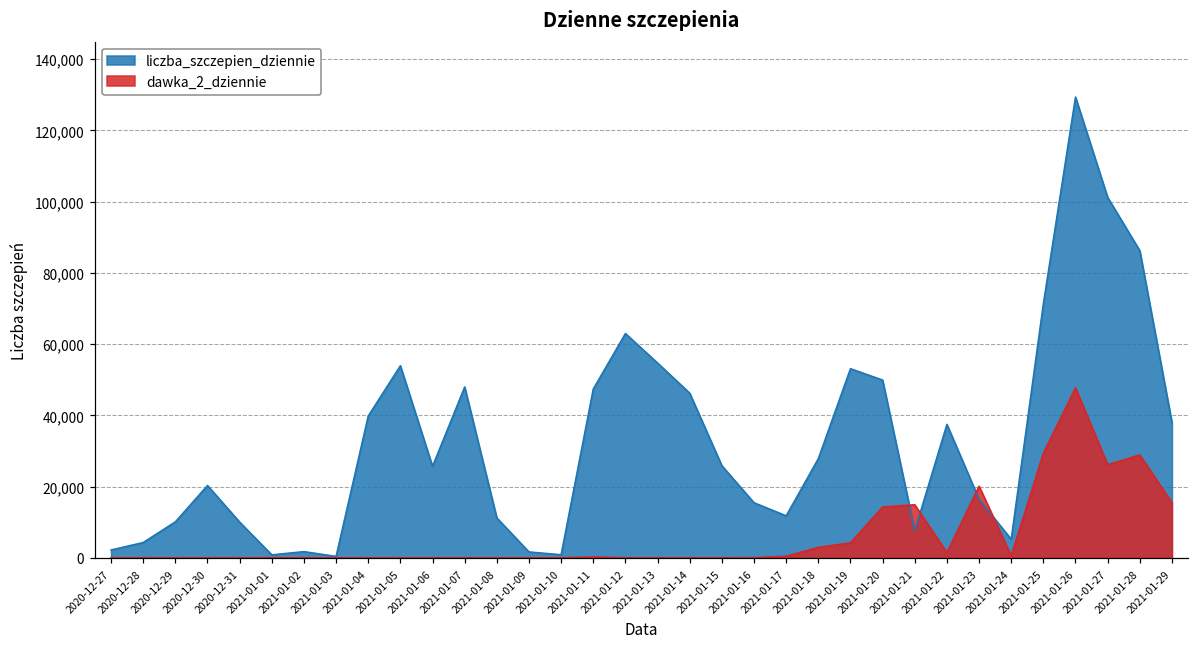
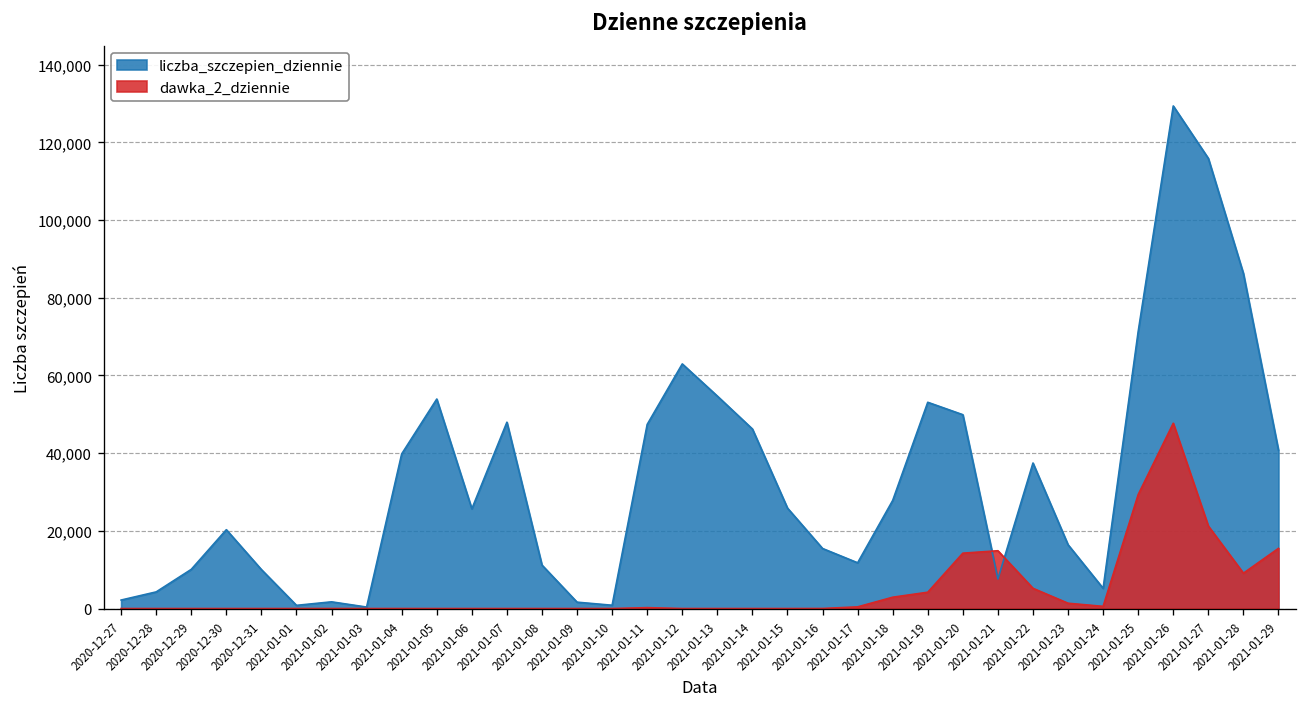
  {
    "liczba_szczepien_dziennie": {
      "2020-12-27": "2,000",
      "2020-12-28": "4,000",
      "2020-12-29": "10,000",
      "2020-12-30": "20,000",
      "2020-12-31": "10,000",
      "2021-01-01": "1,000",
      "2021-01-02": "2,000",
      "2021-01-04": "40,000",
      "2021-01-05": "54,000",
      "2021-01-06": "26,000",
      "2021-01-07": "48,000",
      "2021-01-08": "11,000",
      "2021-01-09": "2,000",
      "2021-01-10": "1,000",
      "2021-01-11": "47,000",
      "2021-01-12": "63,000",
      "2021-01-13": "55,000",
      "2021-01-14": "46,000",
      "2021-01-15": "26,000",
      "2021-01-16": "15,000",
      "2021-01-17": "12,000",
      "2021-01-18": "28,000",
      "2021-01-19": "53,000",
      "2021-01-20": "50,000",
      "2021-01-21": "8,000",
      "2021-01-22": "37,000",
      "2021-01-23": "16,000",
      "2021-01-24": "5,000",
      "2021-01-25": "71,000",
      "2021-01-26": "129,000",
-     "2021-01-27": "101,000",
+     "2021-01-27": "116,000",
      "2021-01-28": "86,000",
-     "2021-01-29": "38,000"
+     "2021-01-29": "41,000"
    },
    "dawka_2_dziennie": {
      "2020-12-27": "0",
      "2020-12-28": "0",
      "2020-12-29": "0",
      "2020-12-30": "0",
      "2020-12-31": "0",
      "2021-01-01": "0",
      "2021-01-02": "0",
      "2021-01-04": "0",
      "2021-01-05": "0",
      "2021-01-06": "0",
      "2021-01-07": "0",
      "2021-01-08": "0",
      "2021-01-09": "0",
      "2021-01-10": "0",
      "2021-01-11": "0",
      "2021-01-12": "0",
      "2021-01-13": "0",
      "2021-01-14": "0",
      "2021-01-15": "0",
      "2021-01-16": "0",
      "2021-01-17": "0",
      "2021-01-18": "3,000",
      "2021-01-19": "4,000",
      "2021-01-20": "14,000",
      "2021-01-21": "15,000",
-     "2021-01-22": "1,000",
-     "2021-01-23": "20,000",
+     "2021-01-22": "5,000",
+     "2021-01-23": "1,000",
      "2021-01-24": "1,000",
      "2021-01-25": "29,000",
      "2021-01-26": "48,000",
-     "2021-01-27": "26,000",
-     "2021-01-28": "29,000",
+     "2021-01-27": "21,000",
+     "2021-01-28": "9,000",
      "2021-01-29": "15,000"
    }
  }
